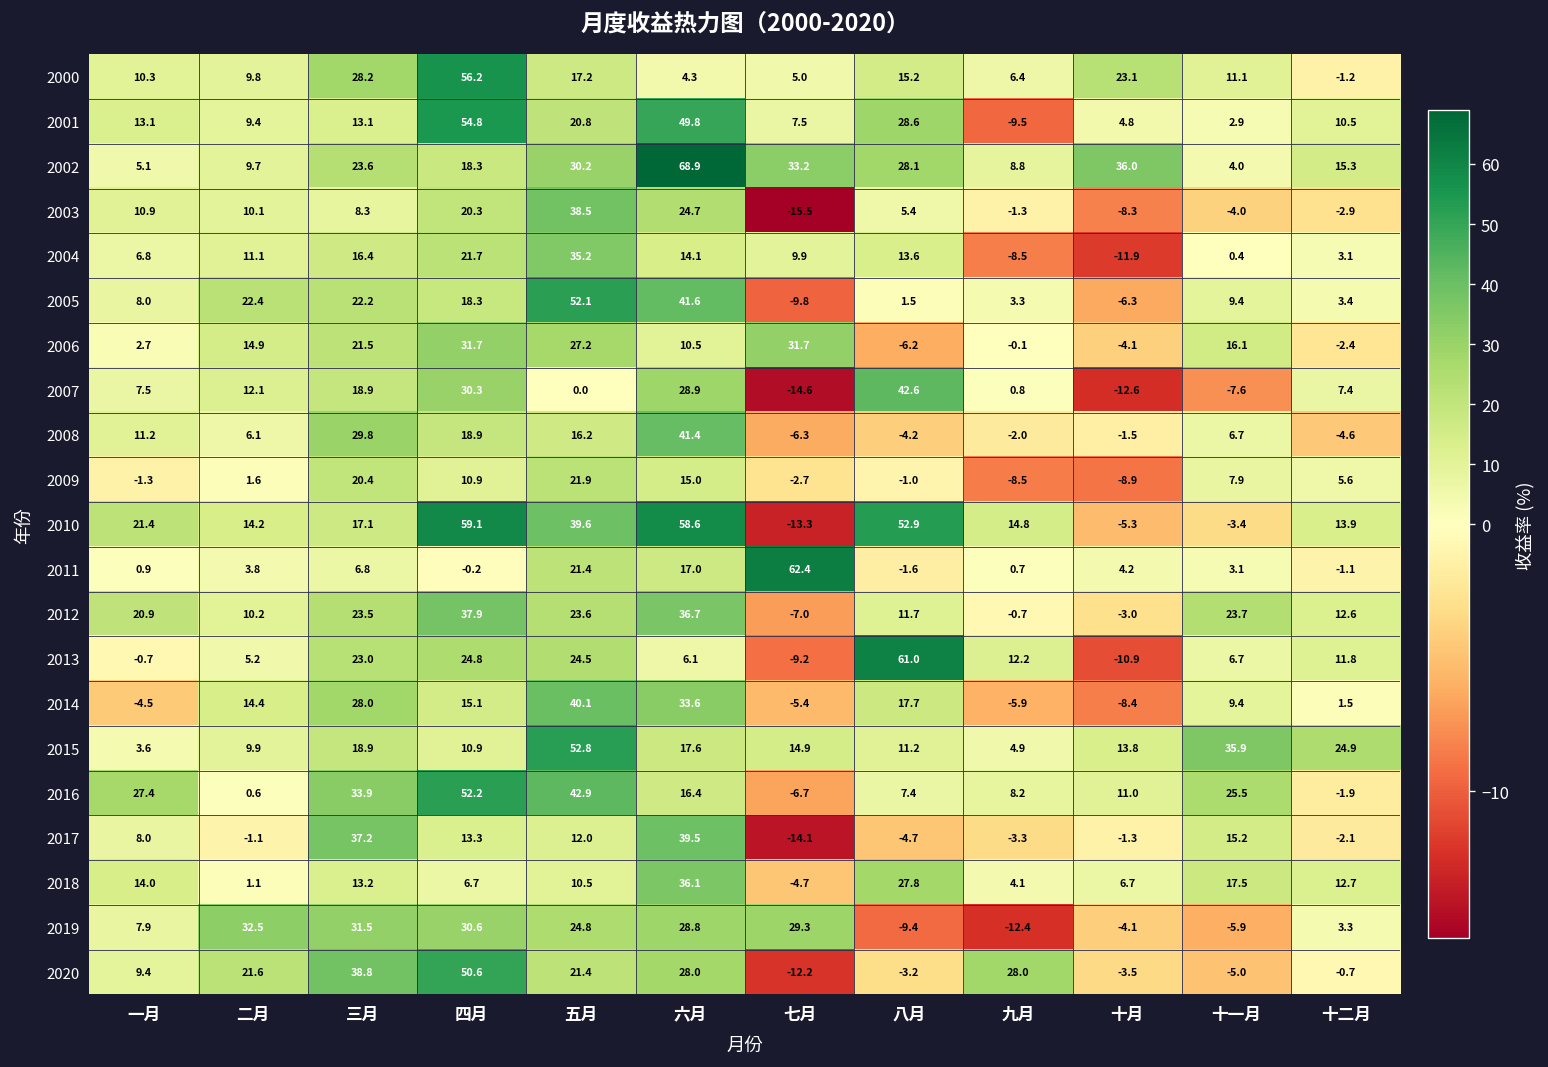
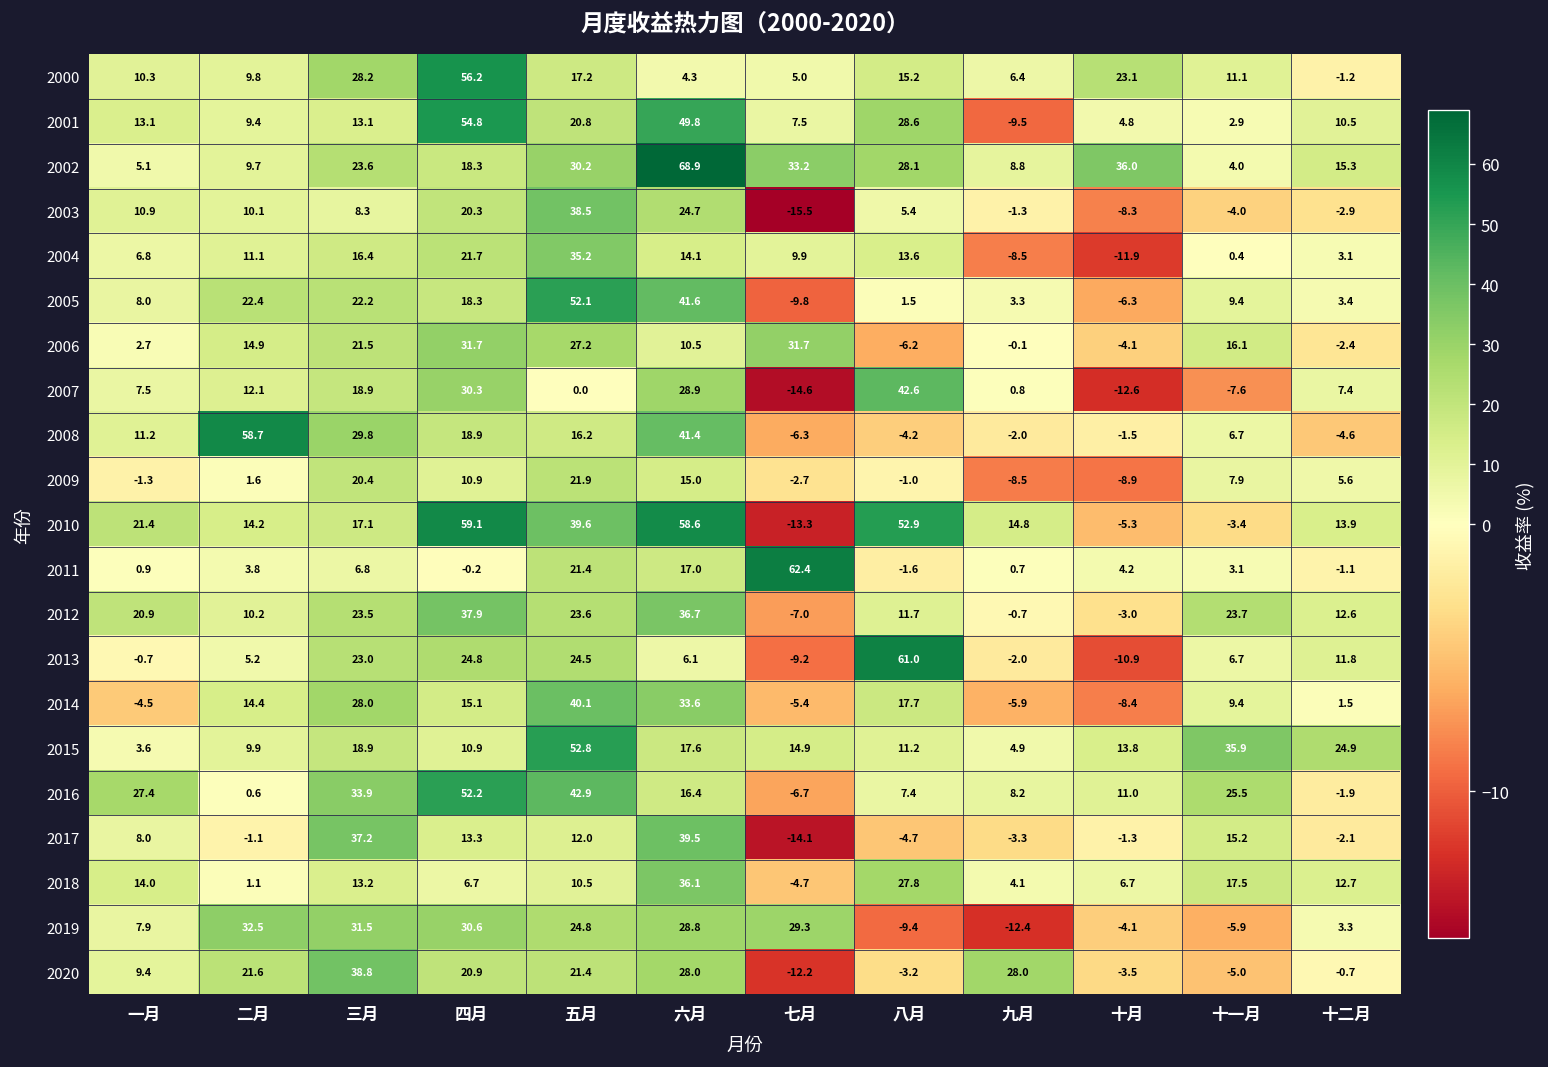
  {
    "2008": {
      "一月": 11.2,
-     "二月": 6.1,
+     "二月": 58.7,
      "三月": 29.8,
      "四月": 18.9,
      "五月": 16.2,
      "六月": 41.4,
      "七月": -6.3,
      "八月": -4.2,
      "九月": -2.0,
      "十月": -1.5,
      "十一月": 6.7,
      "十二月": -4.6
    },
    "2013": {
      "一月": -0.7,
      "二月": 5.2,
      "三月": 23.0,
      "四月": 24.8,
      "五月": 24.5,
      "六月": 6.1,
      "七月": -9.2,
      "八月": 61.0,
-     "九月": 12.2,
+     "九月": -2.0,
      "十月": -10.9,
      "十一月": 6.7,
      "十二月": 11.8
    },
    "2020": {
      "一月": 9.4,
      "二月": 21.6,
      "三月": 38.8,
-     "四月": 50.6,
+     "四月": 20.9,
      "五月": 21.4,
      "六月": 28.0,
      "七月": -12.2,
      "八月": -3.2,
      "九月": 28.0,
      "十月": -3.5,
      "十一月": -5.0,
      "十二月": -0.7
    }
  }
